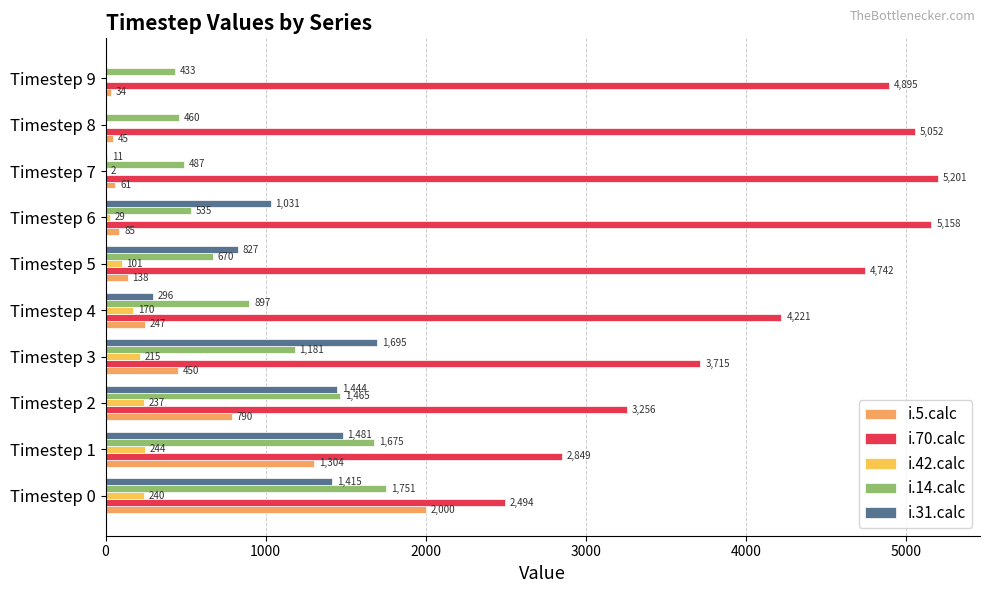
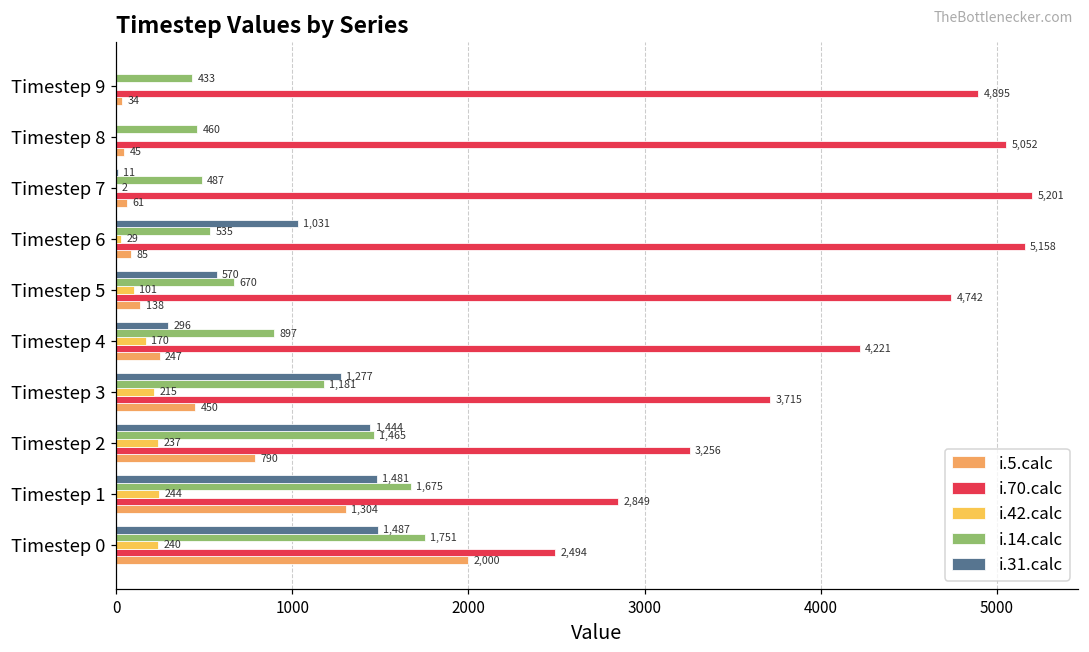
  {
    "i.70.calc": {
      "Timestep 9": "4,895",
      "Timestep 8": "5,052",
      "Timestep 7": "5,201",
      "Timestep 6": "5,158",
      "Timestep 5": "4,742",
      "Timestep 4": "4,221",
      "Timestep 3": "3,715",
      "Timestep 2": "3,256",
      "Timestep 1": "2,849",
      "Timestep 0": "2,494"
    },
    "i.14.calc": {
      "Timestep 9": "433",
      "Timestep 8": "460",
      "Timestep 7": "487",
      "Timestep 6": "535",
      "Timestep 5": "670",
      "Timestep 4": "897",
      "Timestep 3": "1,181",
      "Timestep 1": "1,675",
      "Timestep 0": "1,751"
    },
    "i.31.calc": {
      "Timestep 7": "11",
      "Timestep 6": "1,031",
-     "Timestep 5": "827",
+     "Timestep 5": "570",
      "Timestep 4": "296",
-     "Timestep 3": "1,695",
+     "Timestep 3": "1,277",
      "Timestep 1": "1,481",
-     "Timestep 0": "1,415"
+     "Timestep 0": "1,487"
    }
  }
